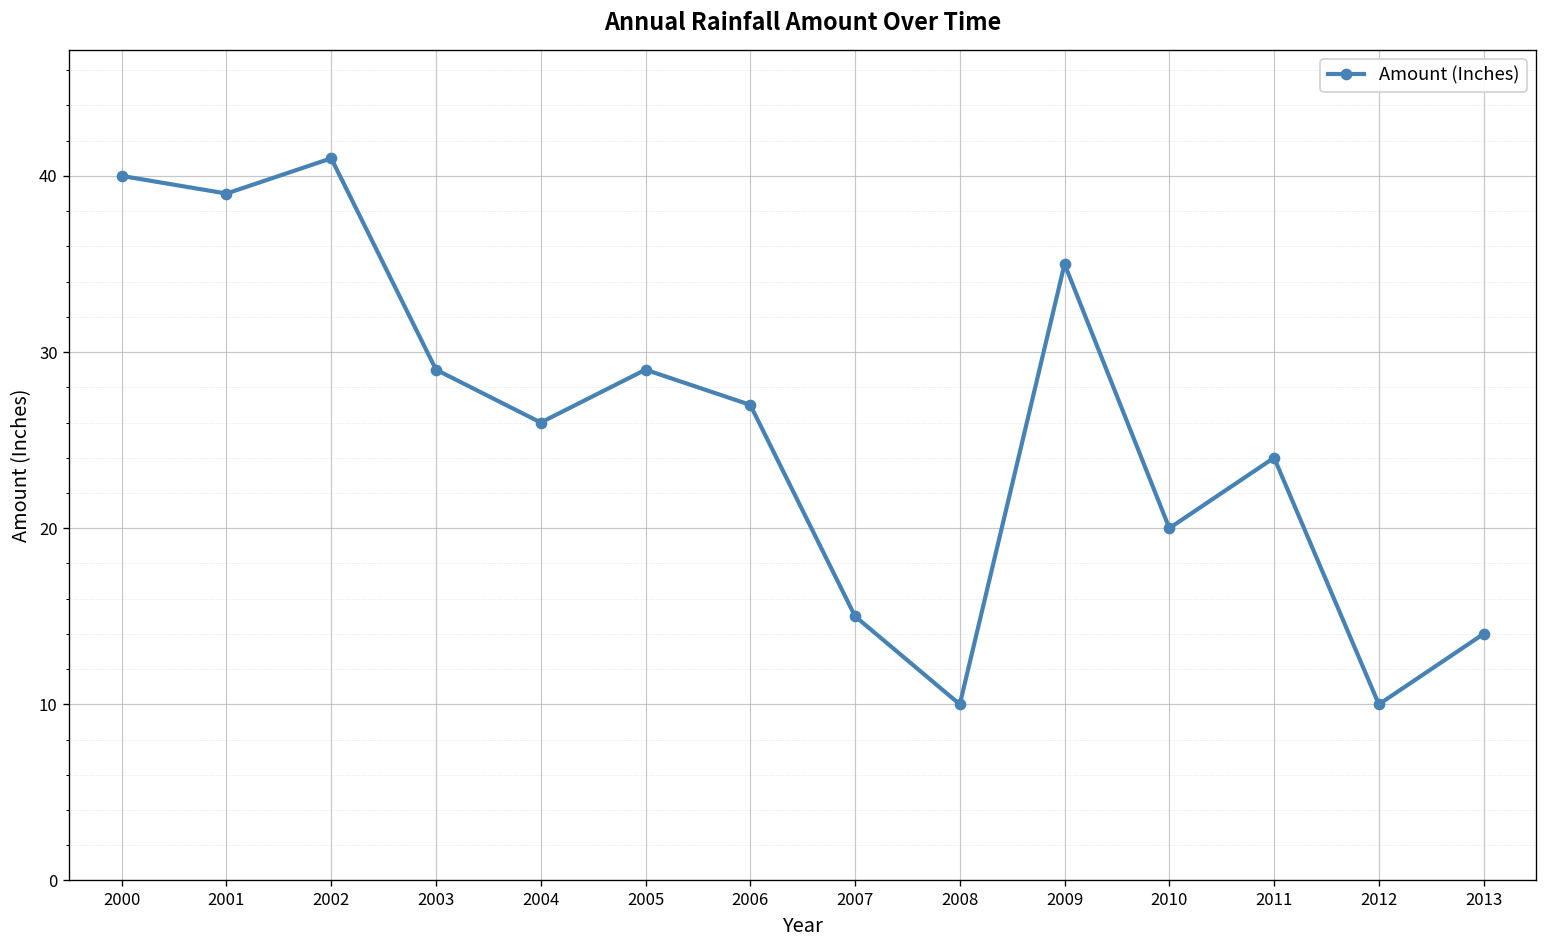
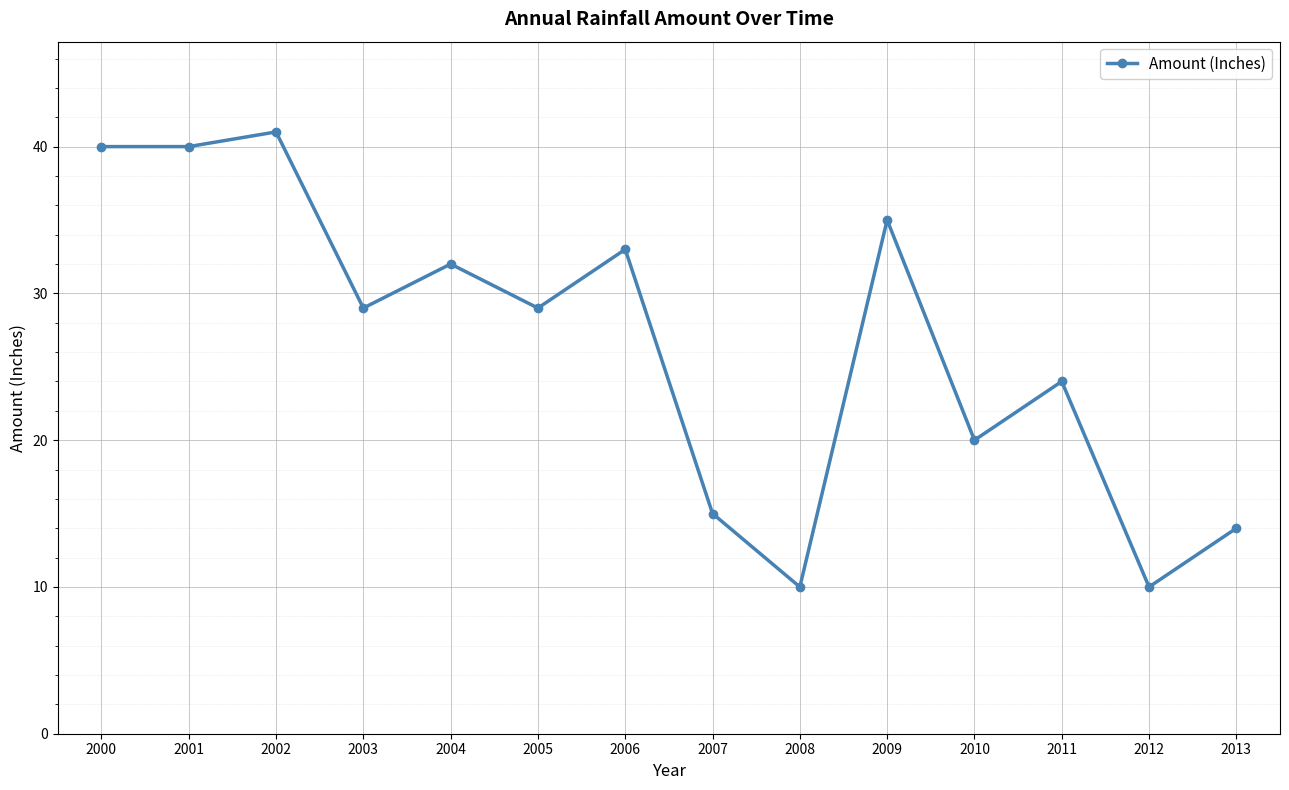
  {
    "2000": 40,
-   "2001": 39,
+   "2001": 40,
    "2002": 41,
    "2003": 29,
-   "2004": 26,
+   "2004": 32,
    "2005": 29,
-   "2006": 27,
+   "2006": 33,
    "2007": 15,
    "2008": 10,
    "2009": 35,
    "2010": 20,
    "2011": 24,
    "2012": 10,
    "2013": 14
  }
